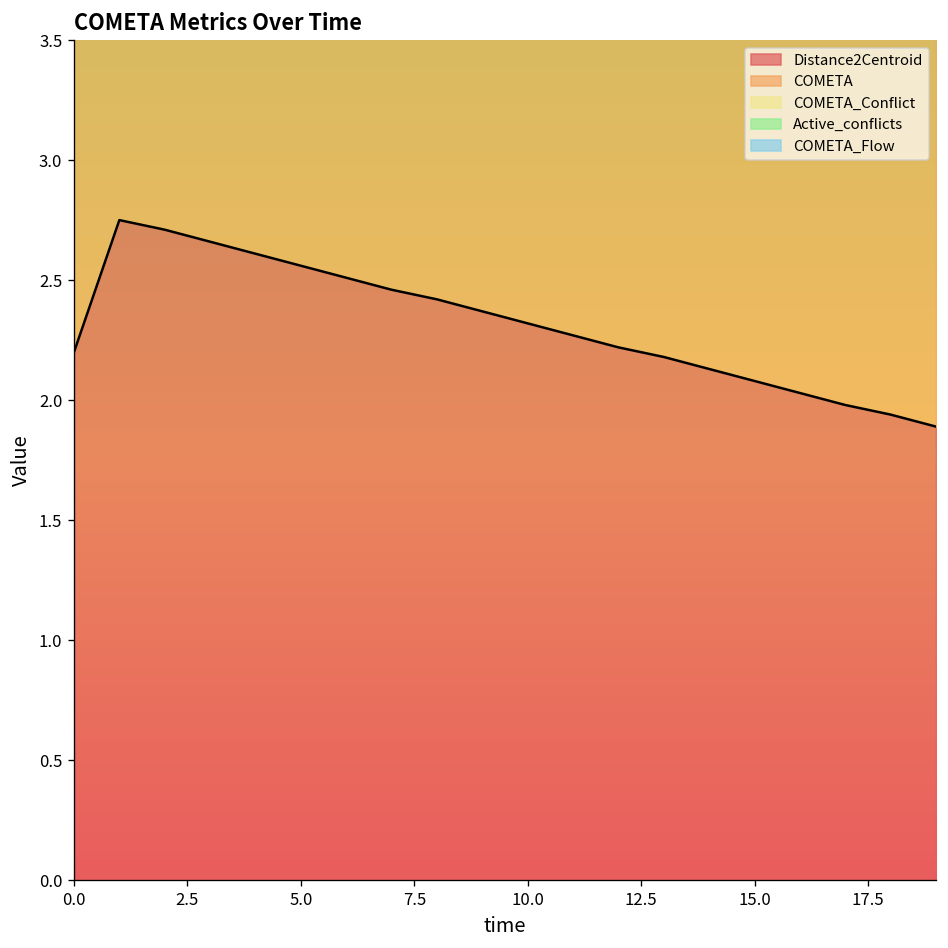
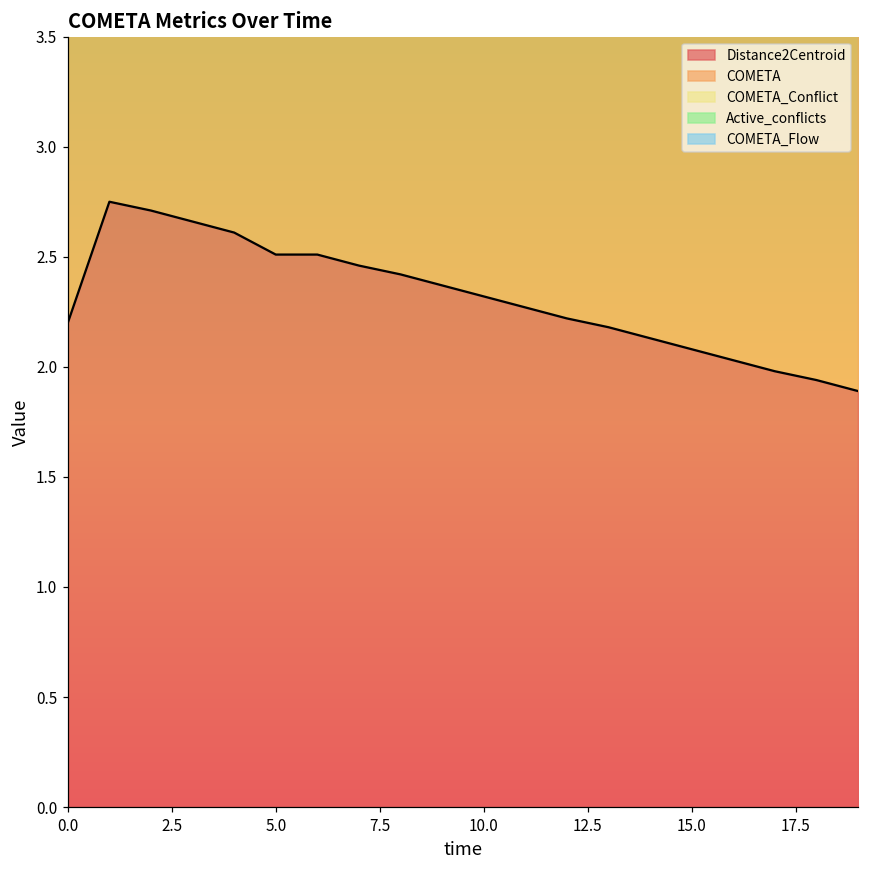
  {
    "Distance2Centroid": {
      "0.0": 2.20,
-     "5.0": 2.56,
+     "5.0": 2.51,
      "10.0": 2.32,
      "15.0": 2.08
    }
  }
